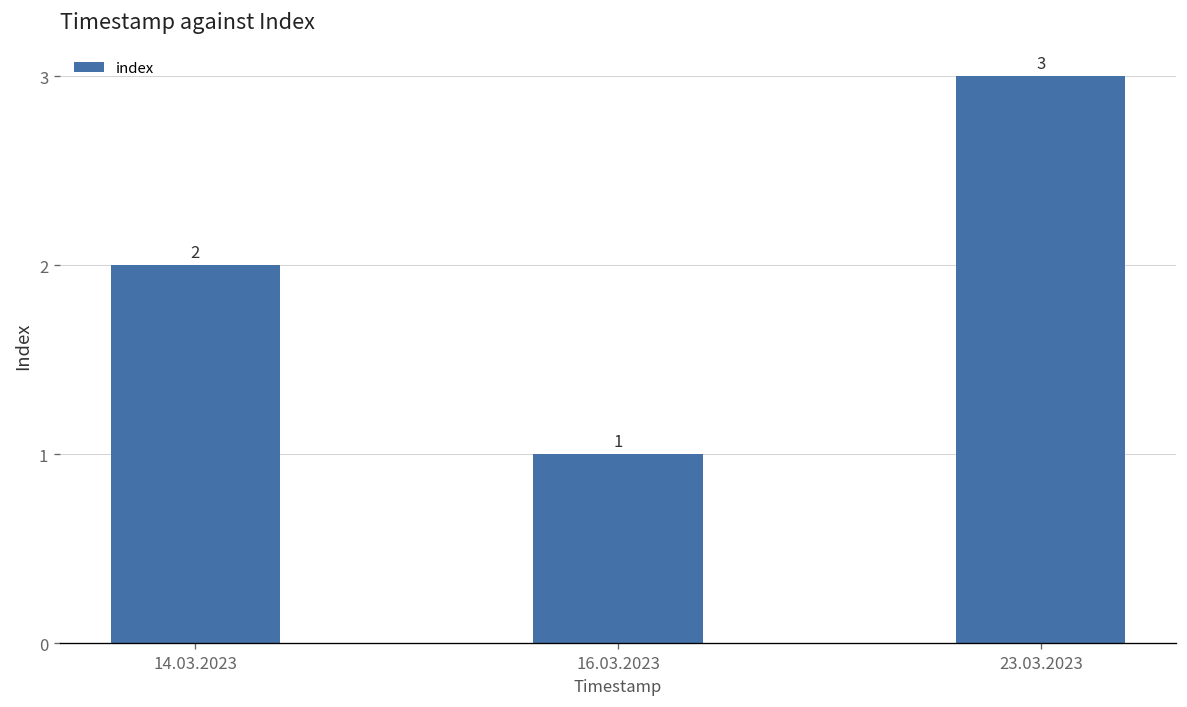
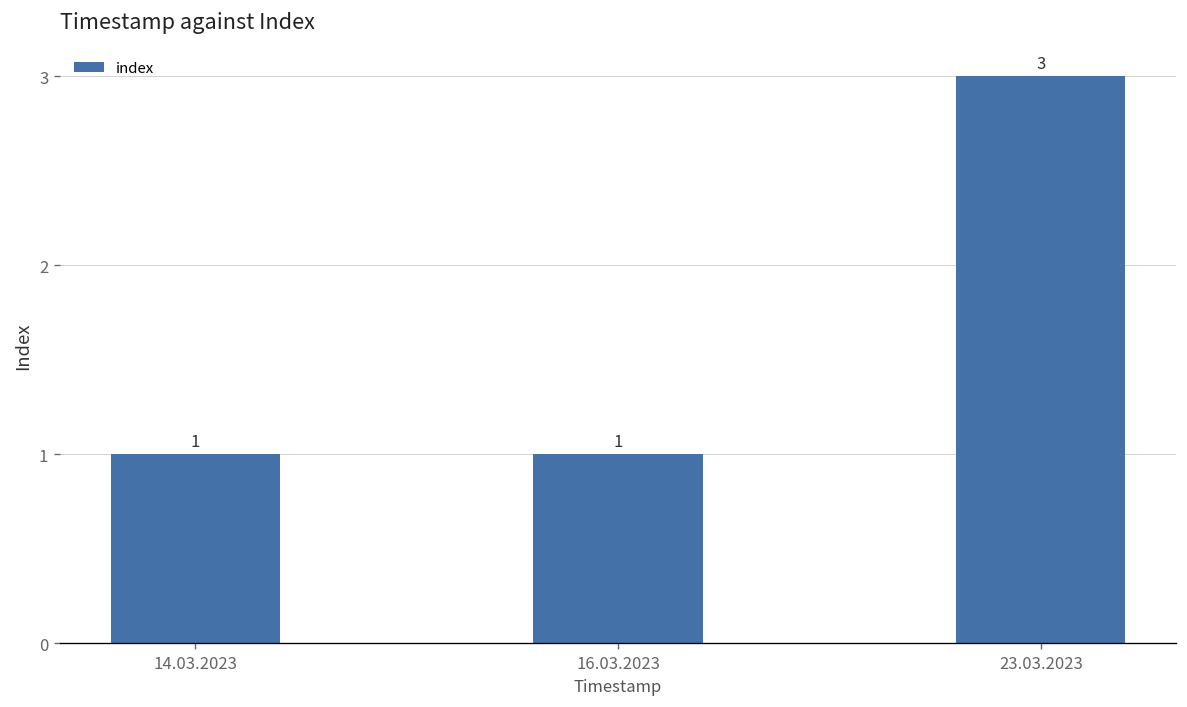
  {
-   "14.03.2023": 2,
+   "14.03.2023": 1,
    "16.03.2023": 1,
    "23.03.2023": 3
  }
